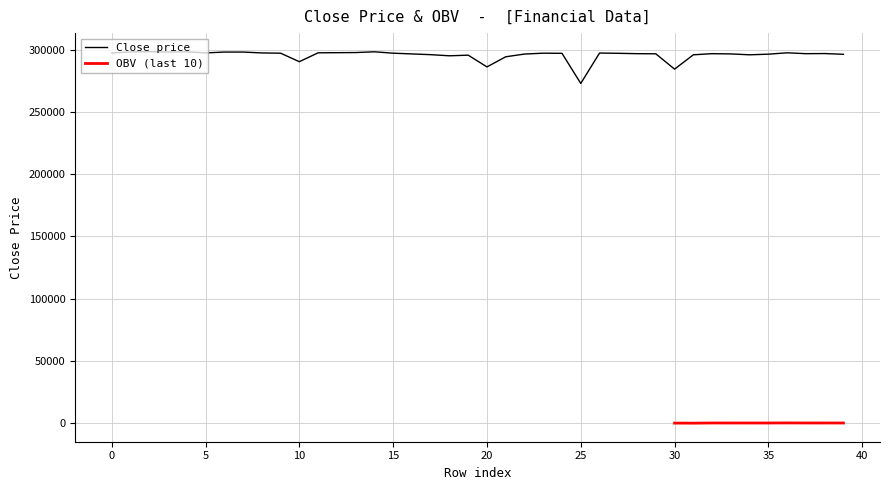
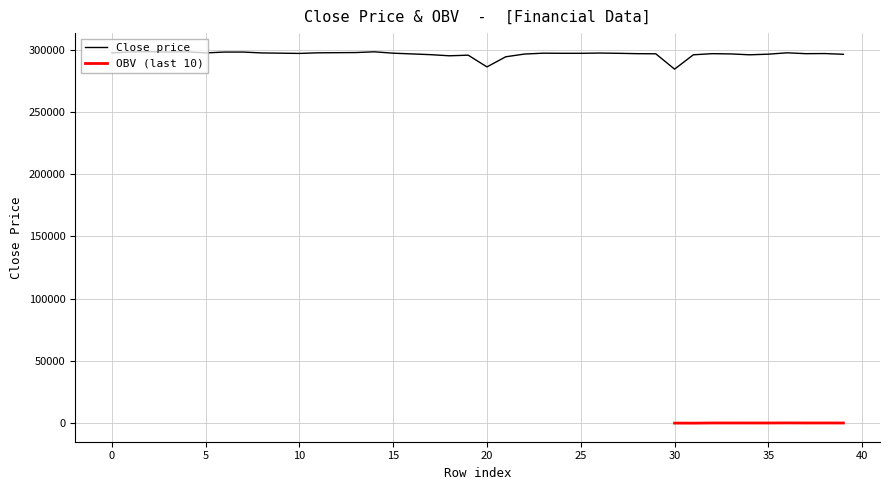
  {
    "Close price": {
-     "10": 290000,
+     "10": 297000,
      "15": 297000,
      "20": 286000,
-     "25": 273000,
+     "25": 297000,
      "30": 284000,
      "35": 296000
    },
    "OBV (last 10)": {
      "30": 0,
      "35": 0
    }
  }
